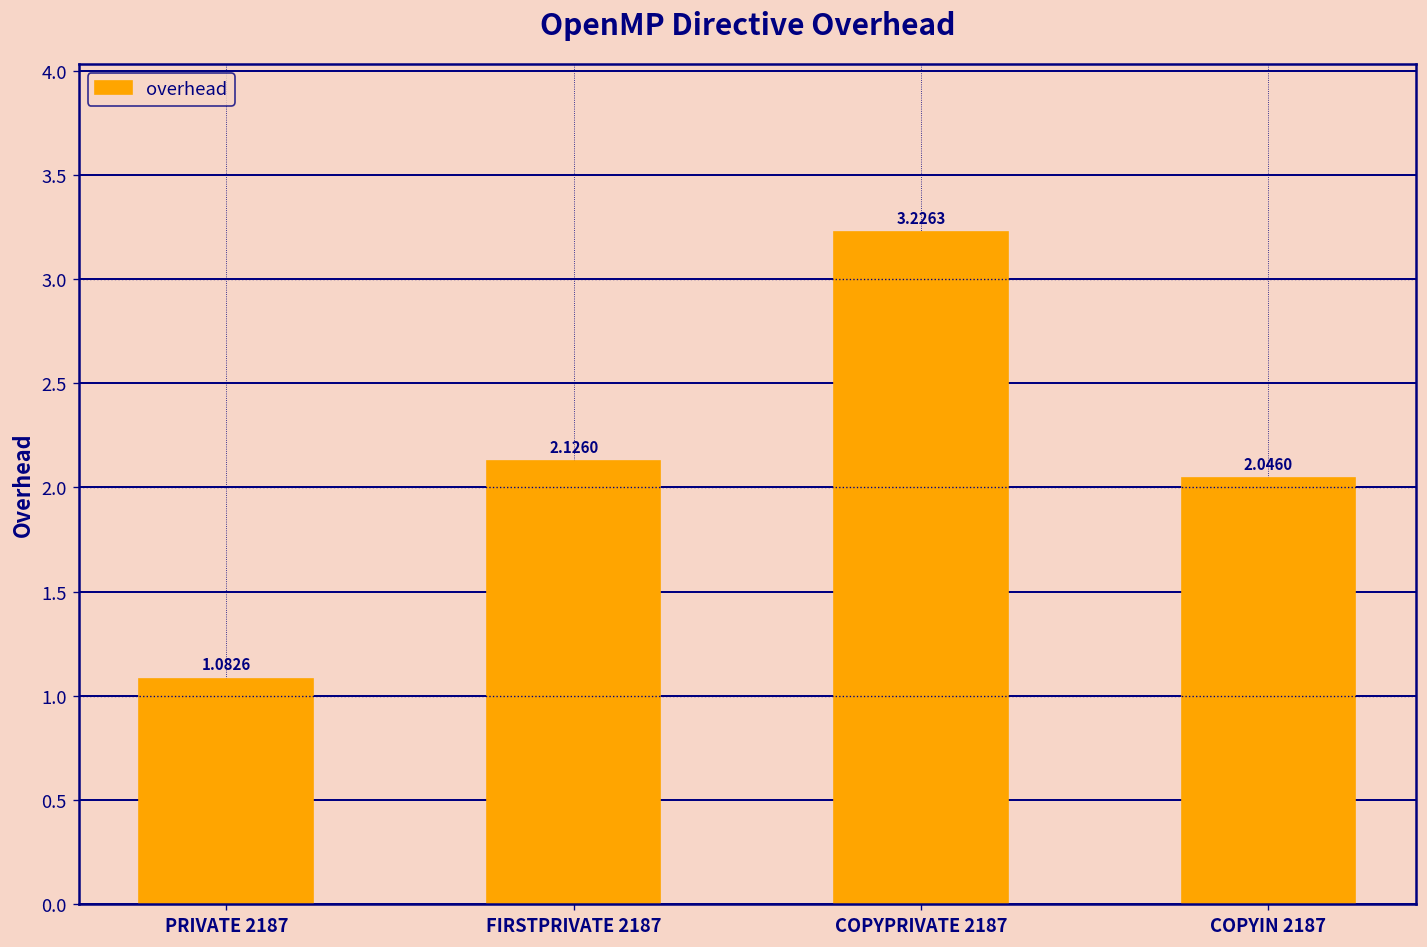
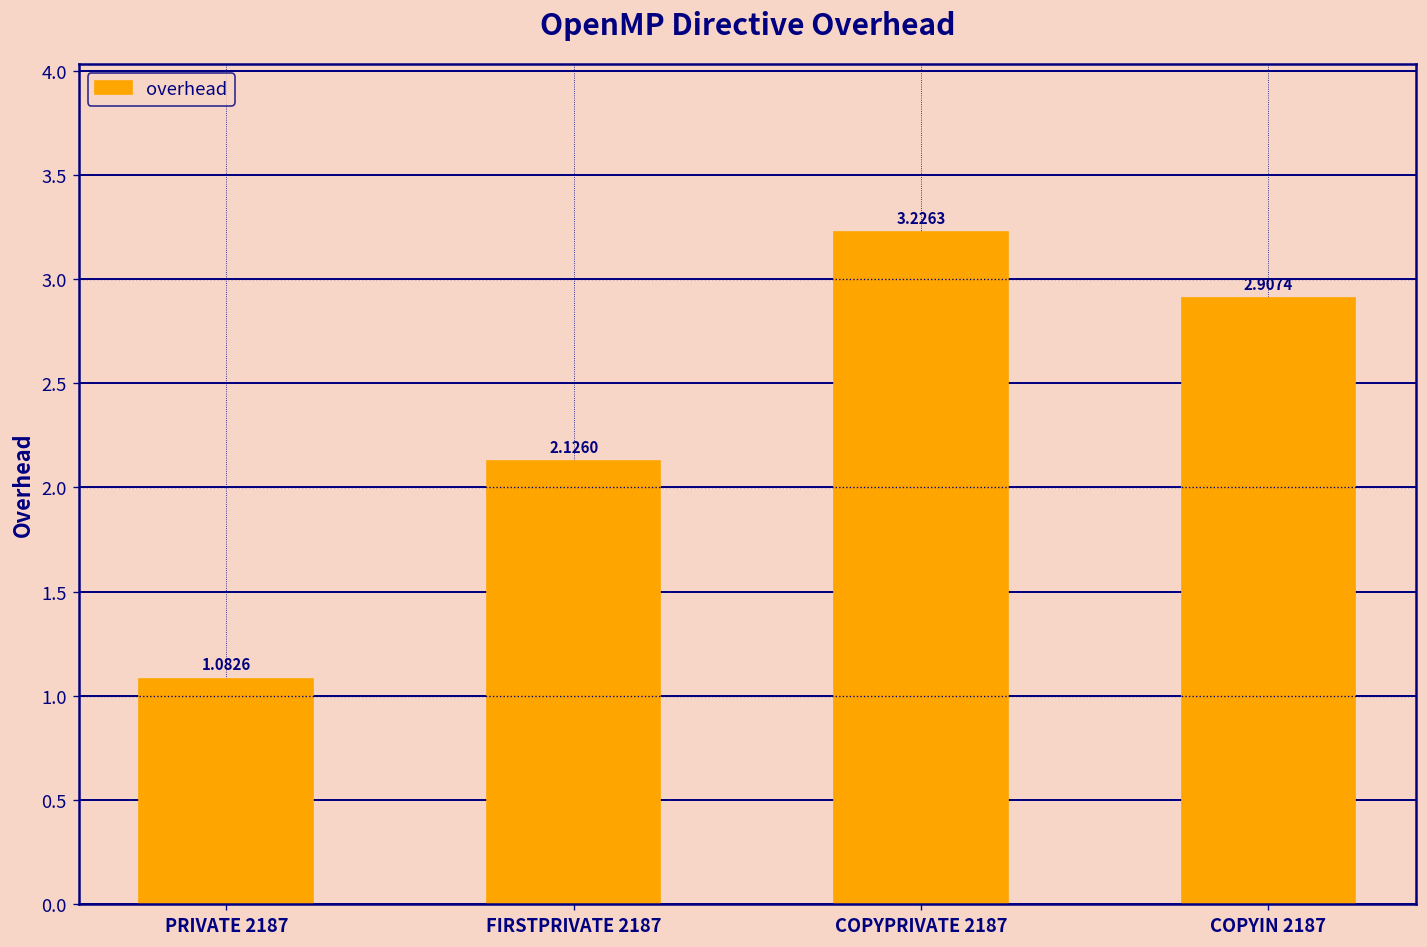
  {
    "PRIVATE 2187": 1.0826,
    "FIRSTPRIVATE 2187": 2.1260,
    "COPYPRIVATE 2187": 3.2263,
-   "COPYIN 2187": 2.0460
+   "COPYIN 2187": 2.9074
  }
